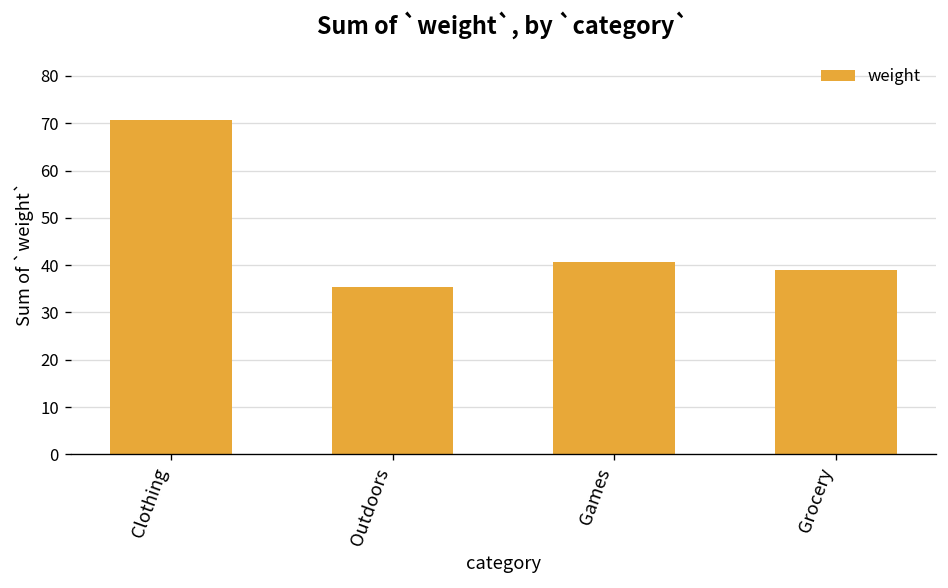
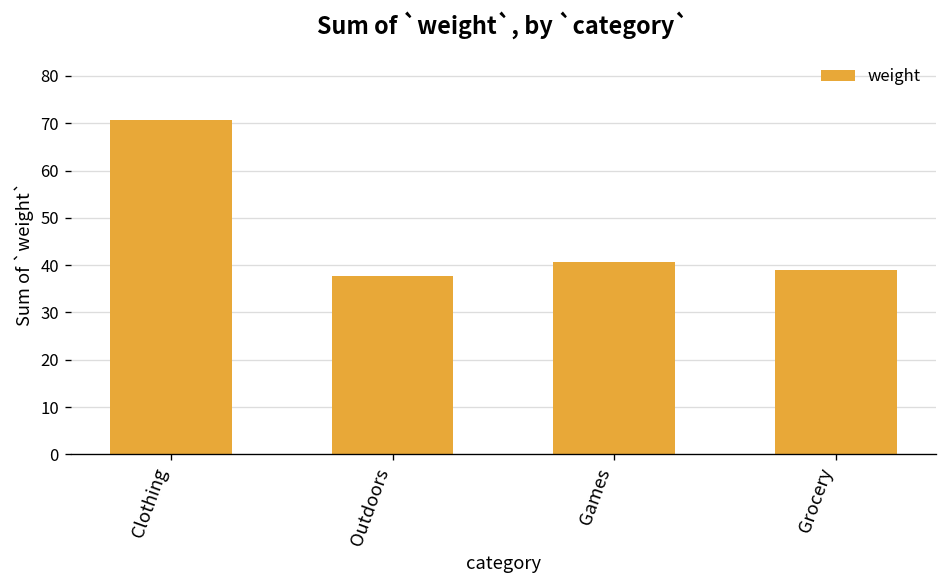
  {
    "Clothing": 71,
-   "Outdoors": 35,
+   "Outdoors": 38,
    "Games": 41,
    "Grocery": 39
  }
